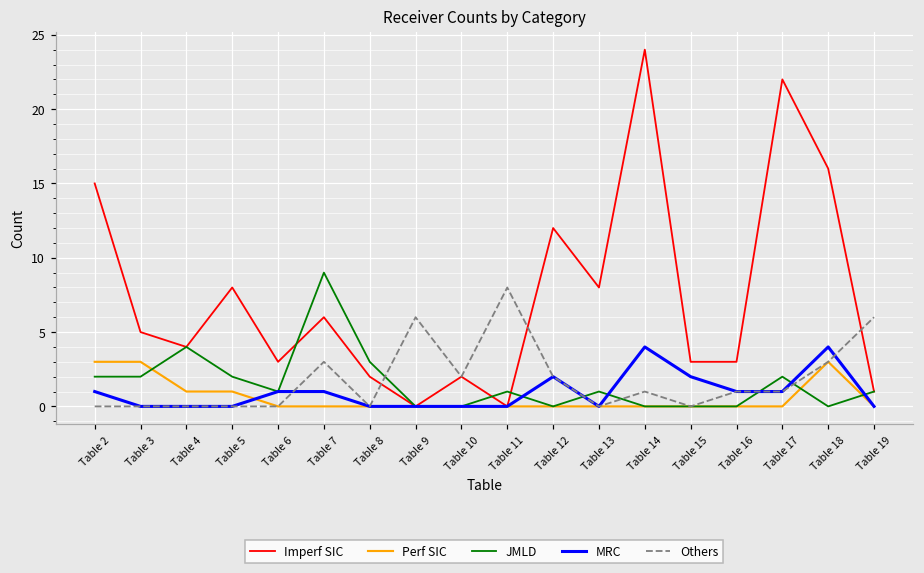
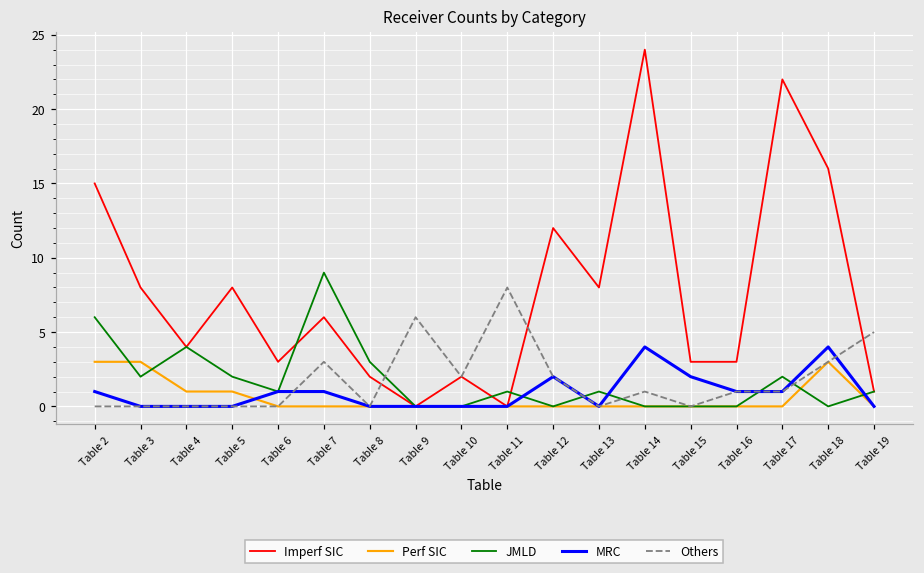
  {
    "Imperf SIC": {
      "Table 2": 15,
-     "Table 3": 5,
+     "Table 3": 8,
      "Table 5": 8,
      "Table 6": 3,
      "Table 7": 6,
      "Table 8": 2,
      "Table 12": 12,
      "Table 13": 8,
      "Table 14": 24,
      "Table 15": 3,
      "Table 16": 3,
      "Table 17": 22,
      "Table 18": 16
    },
    "Perf SIC": {
      "Table 2": 3,
      "Table 3": 3,
      "Table 4": 1,
      "Table 5": 1,
      "Table 7": 0,
      "Table 17": 0
    },
    "JMLD": {
-     "Table 2": 2,
+     "Table 2": 6,
      "Table 3": 2,
      "Table 5": 2,
      "Table 7": 9,
      "Table 8": 3,
      "Table 11": 1,
      "Table 13": 1,
      "Table 17": 2,
      "Table 18": 0
    },
    "MRC": {
      "Table 2": 1,
      "Table 7": 1,
      "Table 14": 4,
      "Table 15": 2,
      "Table 18": 4
    },
    "Others": {
      "Table 2": 0,
      "Table 7": 3,
      "Table 9": 6,
      "Table 11": 8,
      "Table 14": 1,
-     "Table 19": 6
+     "Table 19": 5
    }
  }
